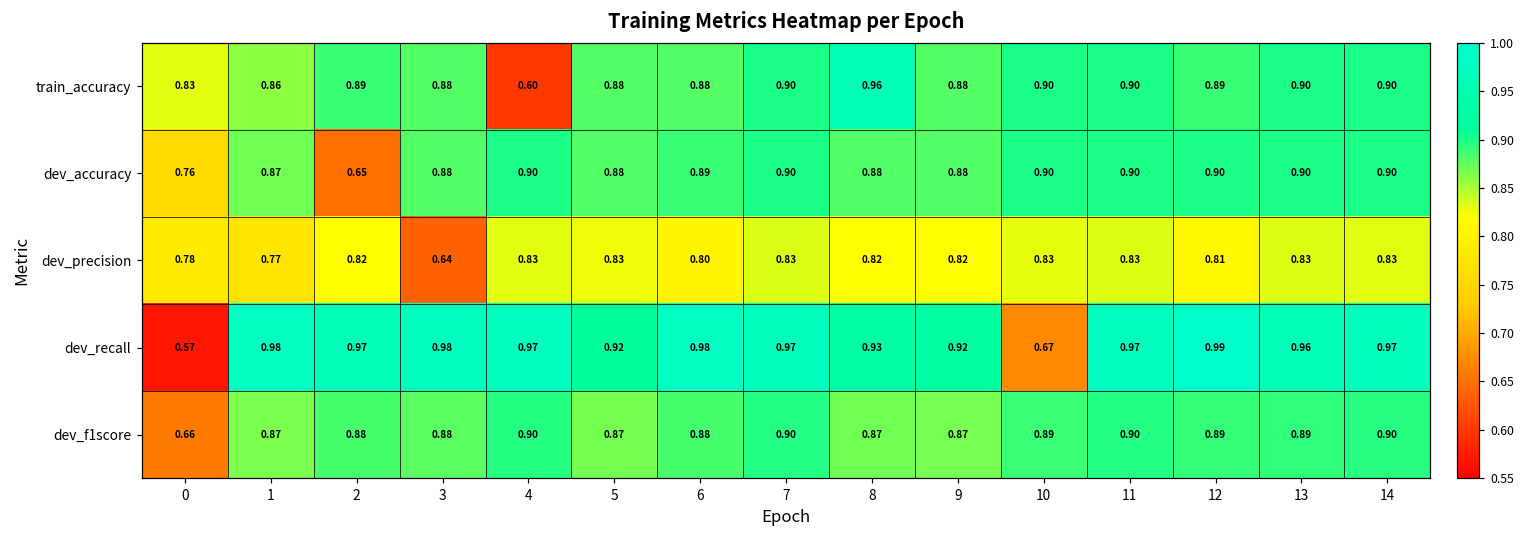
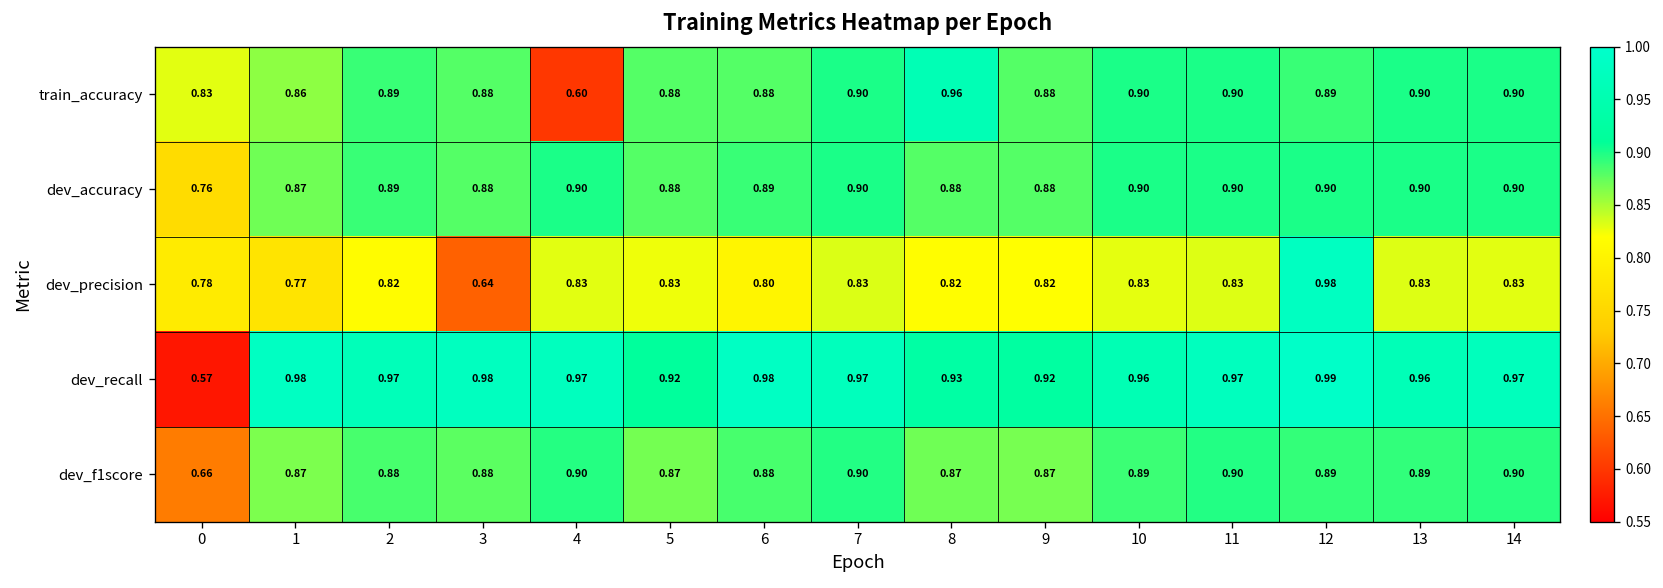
  {
    "train_accuracy": {
      "0": 0.83,
      "1": 0.86,
      "2": 0.89,
      "3": 0.88,
      "4": 0.60,
      "5": 0.88,
      "6": 0.88,
      "7": 0.90,
      "8": 0.96,
      "9": 0.88,
      "10": 0.90,
      "11": 0.90,
      "12": 0.89,
      "13": 0.90,
      "14": 0.90
    },
    "dev_accuracy": {
      "0": 0.76,
      "1": 0.87,
-     "2": 0.65,
+     "2": 0.89,
      "3": 0.88,
      "4": 0.90,
      "5": 0.88,
      "6": 0.89,
      "7": 0.90,
      "8": 0.88,
      "9": 0.88,
      "10": 0.90,
      "11": 0.90,
      "12": 0.90,
      "13": 0.90,
      "14": 0.90
    },
    "dev_precision": {
      "0": 0.78,
      "1": 0.77,
      "2": 0.82,
      "3": 0.64,
      "4": 0.83,
      "5": 0.83,
      "6": 0.80,
      "7": 0.83,
      "8": 0.82,
      "9": 0.82,
      "10": 0.83,
      "11": 0.83,
-     "12": 0.81,
+     "12": 0.98,
      "13": 0.83,
      "14": 0.83
    },
    "dev_recall": {
      "0": 0.57,
      "1": 0.98,
      "2": 0.97,
      "3": 0.98,
      "4": 0.97,
      "5": 0.92,
      "6": 0.98,
      "7": 0.97,
      "8": 0.93,
      "9": 0.92,
-     "10": 0.67,
+     "10": 0.96,
      "11": 0.97,
      "12": 0.99,
      "13": 0.96,
      "14": 0.97
    },
    "dev_f1score": {
      "0": 0.66,
      "1": 0.87,
      "2": 0.88,
      "3": 0.88,
      "4": 0.90,
      "5": 0.87,
      "6": 0.88,
      "7": 0.90,
      "8": 0.87,
      "9": 0.87,
      "10": 0.89,
      "11": 0.90,
      "12": 0.89,
      "13": 0.89,
      "14": 0.90
    }
  }
